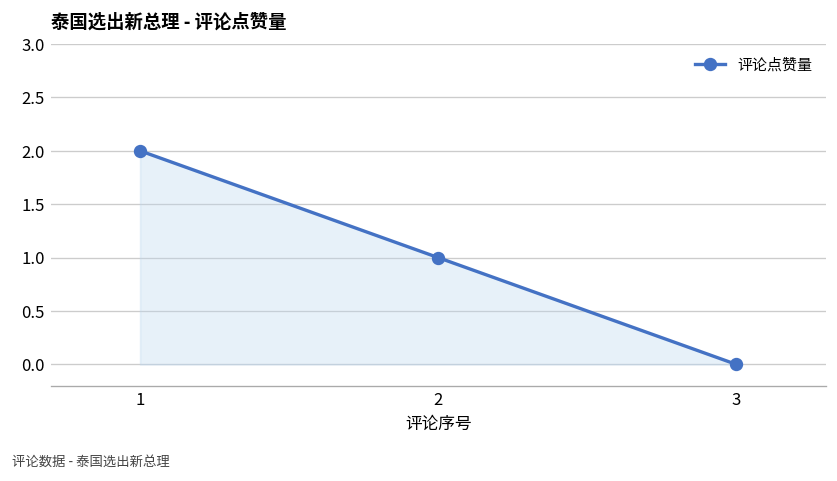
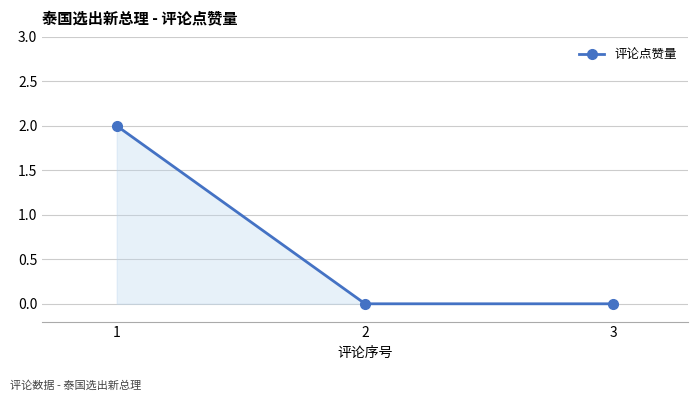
  {
    "1": 2,
-   "2": 1,
+   "2": 0,
    "3": 0
  }
